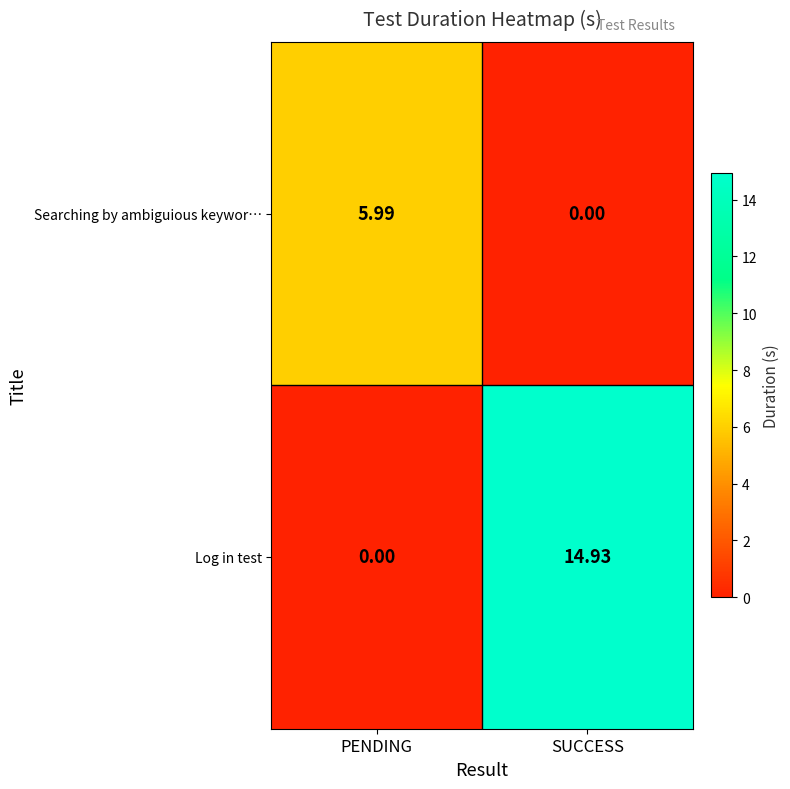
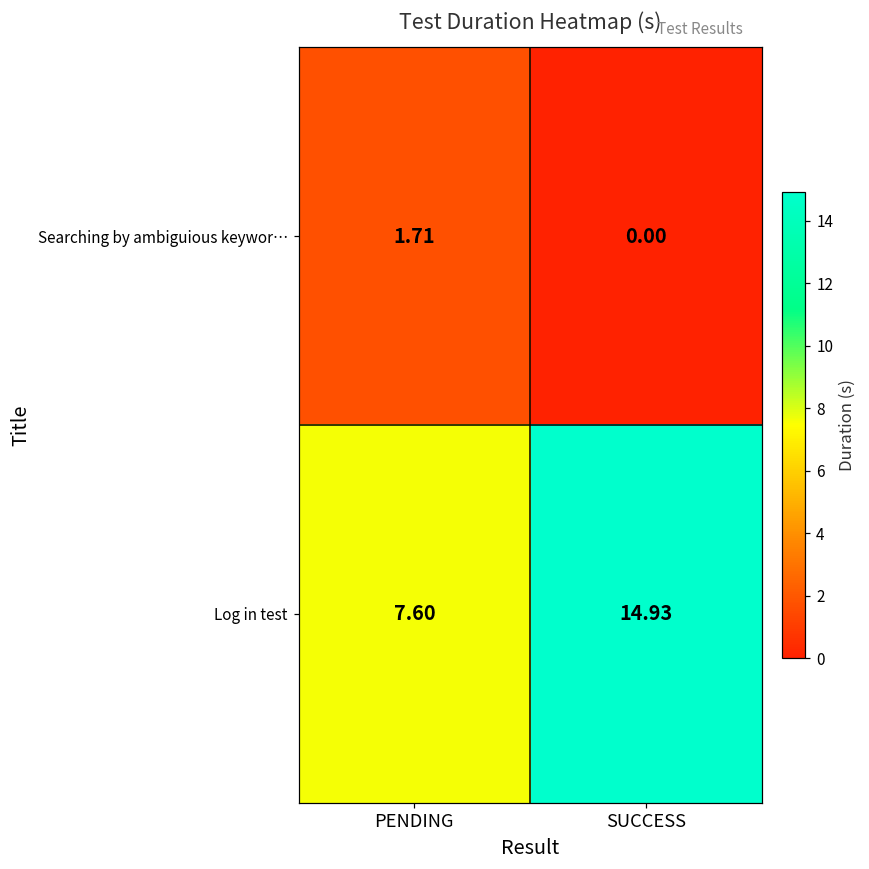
  {
    "Searching by ambiguious keywor…": {
-     "PENDING": 5.99,
+     "PENDING": 1.71,
      "SUCCESS": 0.00
    },
    "Log in test": {
-     "PENDING": 0.00,
+     "PENDING": 7.60,
      "SUCCESS": 14.93
    }
  }
